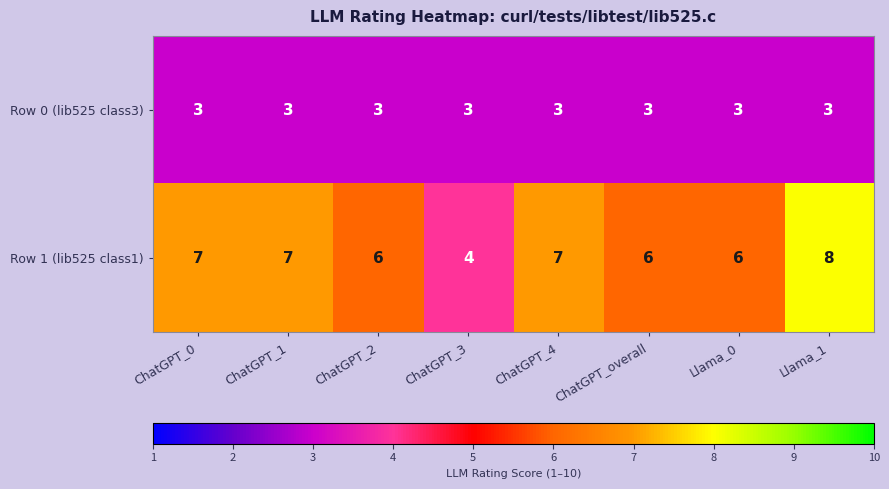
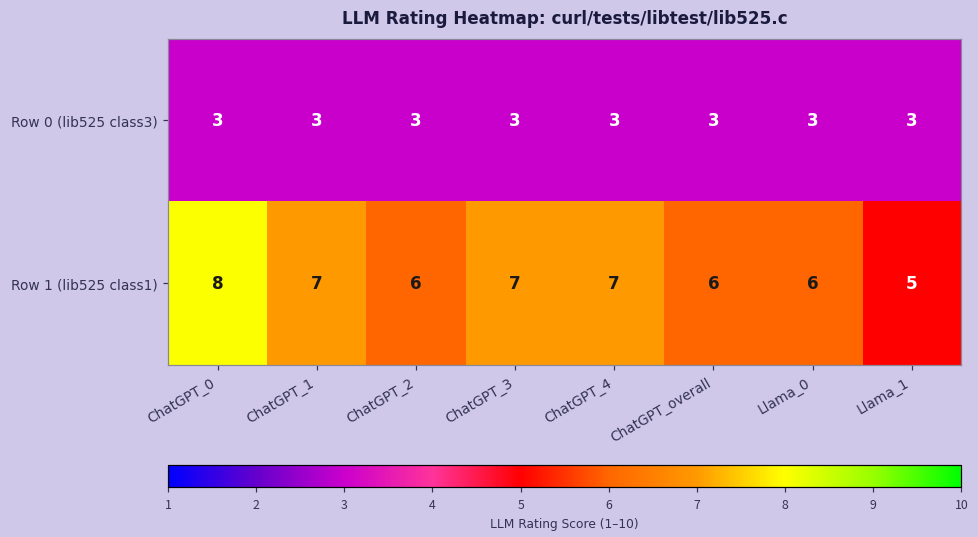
  {
    "Row 0 (lib525 class3)": {
      "ChatGPT_0": 3,
      "ChatGPT_1": 3,
      "ChatGPT_2": 3,
      "ChatGPT_3": 3,
      "ChatGPT_4": 3,
      "ChatGPT_overall": 3,
      "Llama_0": 3,
      "Llama_1": 3
    },
    "Row 1 (lib525 class1)": {
-     "ChatGPT_0": 7,
+     "ChatGPT_0": 8,
      "ChatGPT_1": 7,
      "ChatGPT_2": 6,
-     "ChatGPT_3": 4,
+     "ChatGPT_3": 7,
      "ChatGPT_4": 7,
      "ChatGPT_overall": 6,
      "Llama_0": 6,
-     "Llama_1": 8
+     "Llama_1": 5
    }
  }
